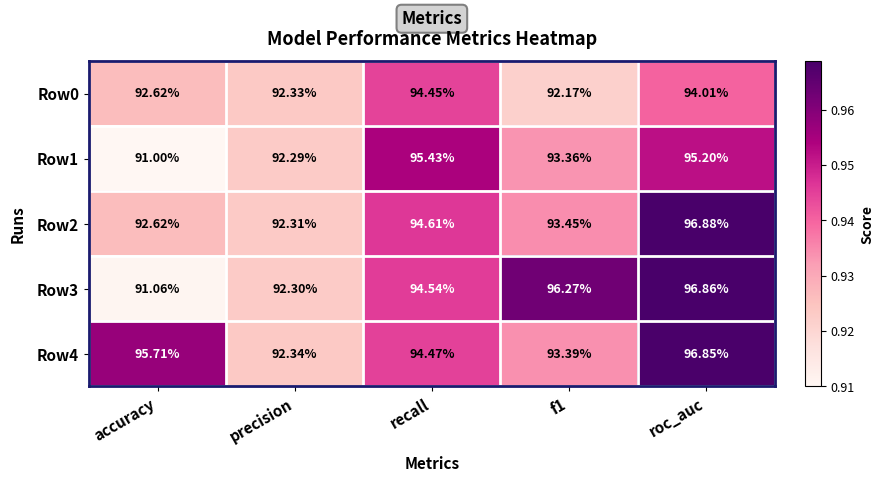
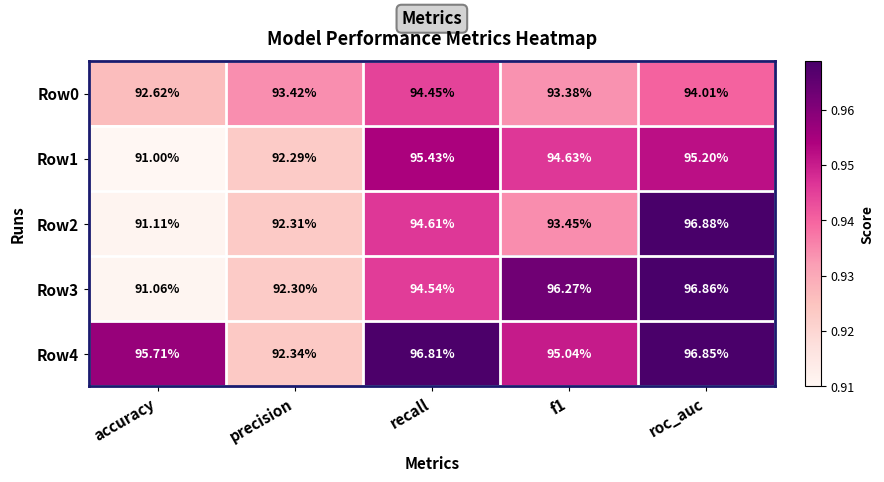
  {
    "Row0": {
      "accuracy": "92.62%",
-     "precision": "92.33%",
+     "precision": "93.42%",
      "recall": "94.45%",
-     "f1": "92.17%",
+     "f1": "93.38%",
      "roc_auc": "94.01%"
    },
    "Row1": {
      "accuracy": "91.00%",
      "precision": "92.29%",
      "recall": "95.43%",
-     "f1": "93.36%",
+     "f1": "94.63%",
      "roc_auc": "95.20%"
    },
    "Row2": {
-     "accuracy": "92.62%",
+     "accuracy": "91.11%",
      "precision": "92.31%",
      "recall": "94.61%",
      "f1": "93.45%",
      "roc_auc": "96.88%"
    },
    "Row3": {
      "accuracy": "91.06%",
      "precision": "92.30%",
      "recall": "94.54%",
      "f1": "96.27%",
      "roc_auc": "96.86%"
    },
    "Row4": {
      "accuracy": "95.71%",
      "precision": "92.34%",
-     "recall": "94.47%",
-     "f1": "93.39%",
+     "recall": "96.81%",
+     "f1": "95.04%",
      "roc_auc": "96.85%"
    }
  }
